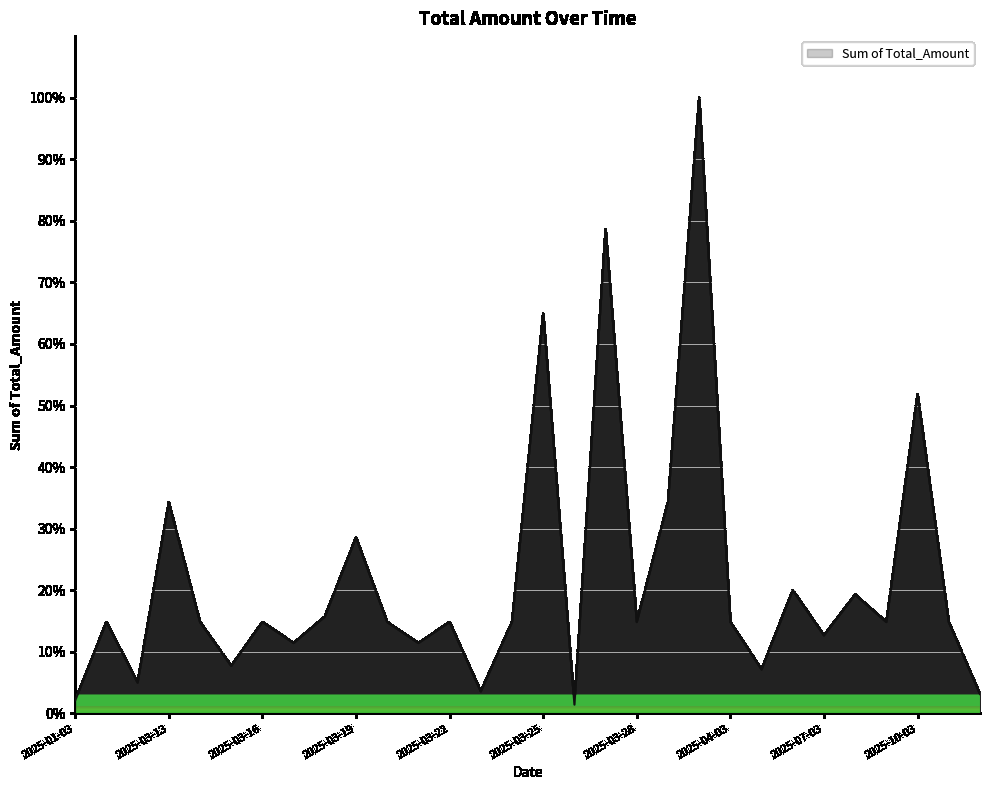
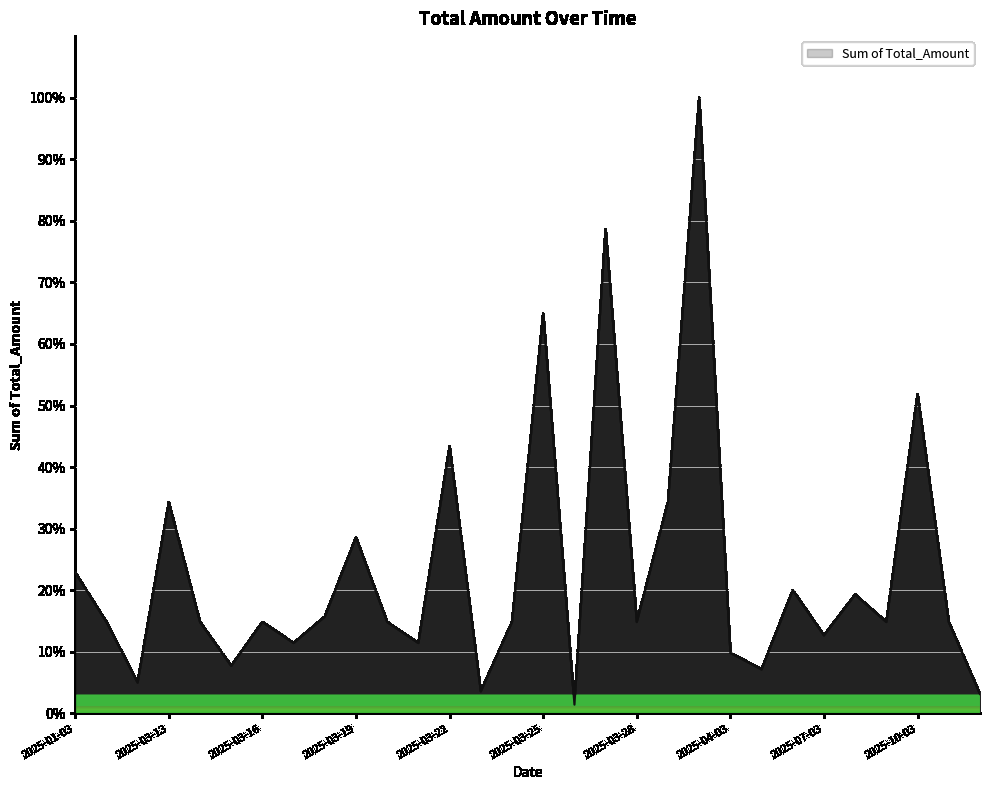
  {
-   "2025-01-03": "2%",
+   "2025-01-03": "23%",
    "2025-03-13": "34%",
    "2025-03-16": "15%",
    "2025-03-19": "29%",
-   "2025-03-22": "15%",
+   "2025-03-22": "43%",
    "2025-03-25": "65%",
    "2025-03-28": "15%",
-   "2025-04-03": "15%",
+   "2025-04-03": "10%",
    "2025-07-03": "13%",
    "2025-10-03": "52%"
  }
